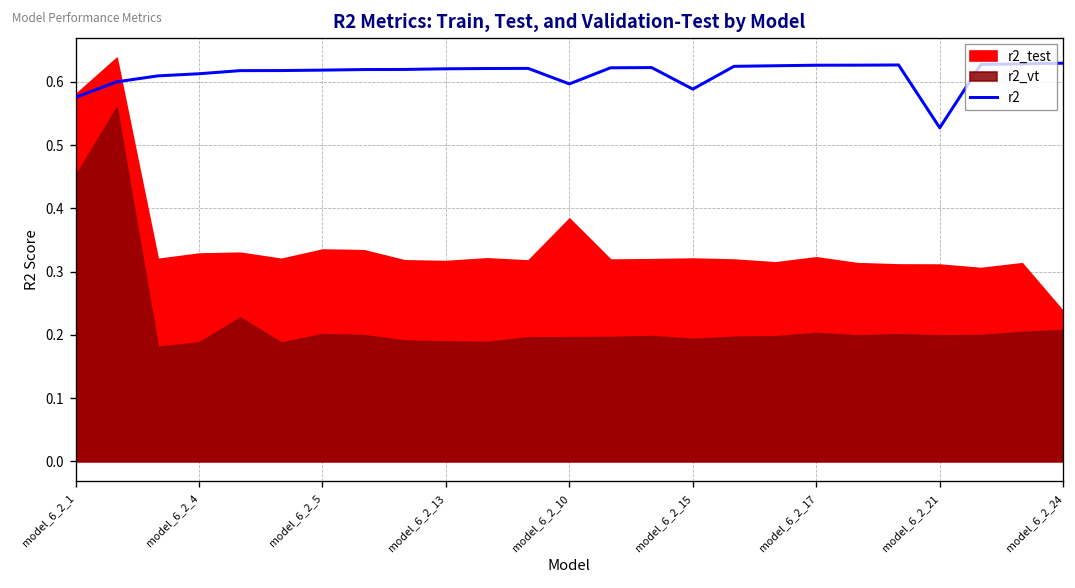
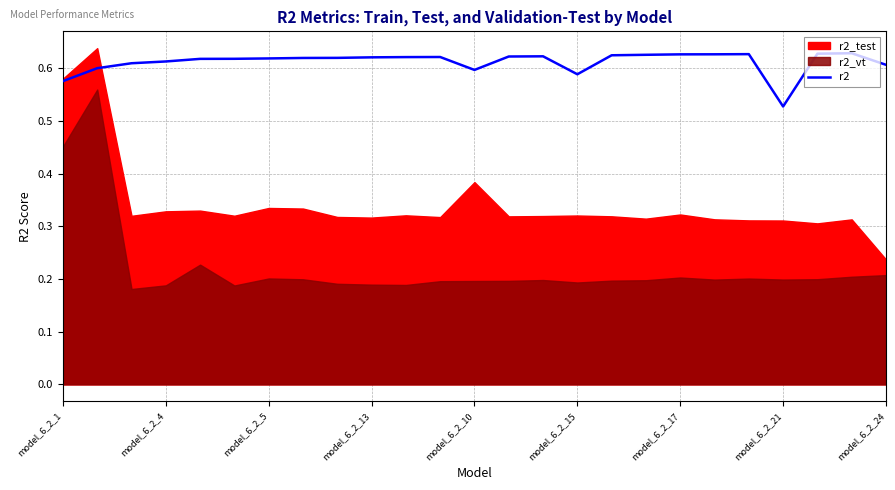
  {
    "r2": {
      "model_6_2_4": 0.61,
      "model_6_2_5": 0.62,
      "model_6_2_13": 0.62,
      "model_6_2_10": 0.60,
      "model_6_2_15": 0.59,
      "model_6_2_17": 0.63,
      "model_6_2_21": 0.53,
-     "model_6_2_24": 0.63
+     "model_6_2_24": 0.61
    }
  }
